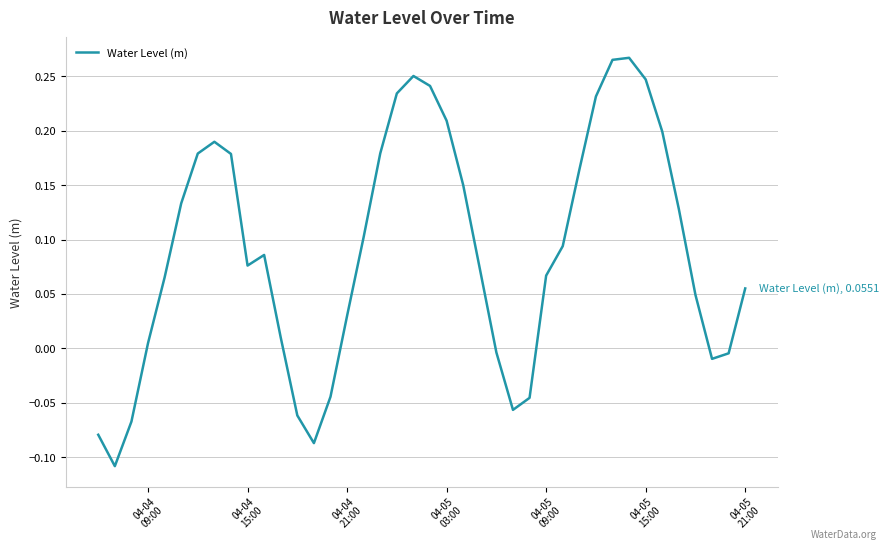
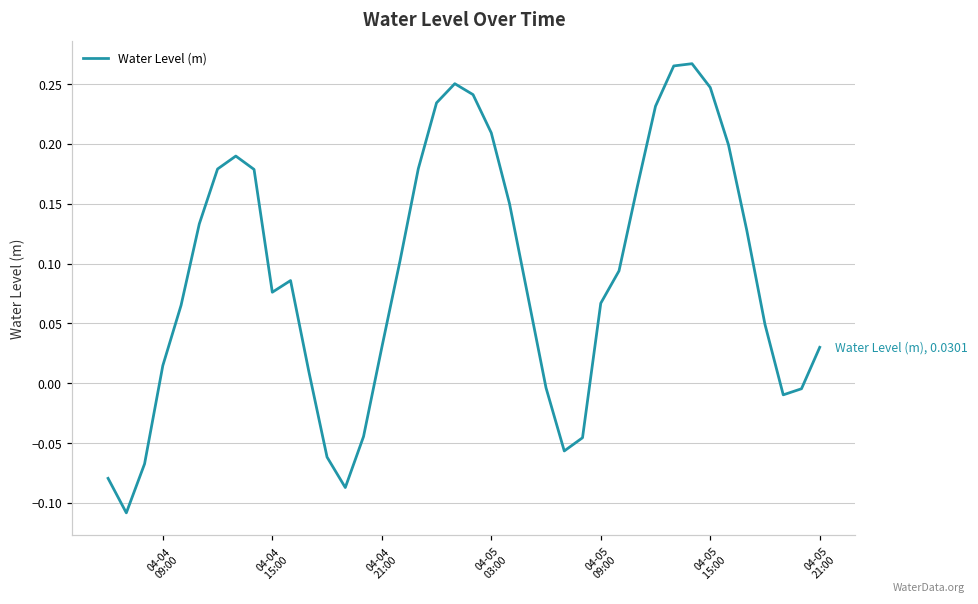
  {
-   "04-04 09:00": 0.005,
-   "04-05 21:00": 0.0551
+   "04-04 09:00": 0.015,
+   "04-05 21:00": 0.0301
  }
